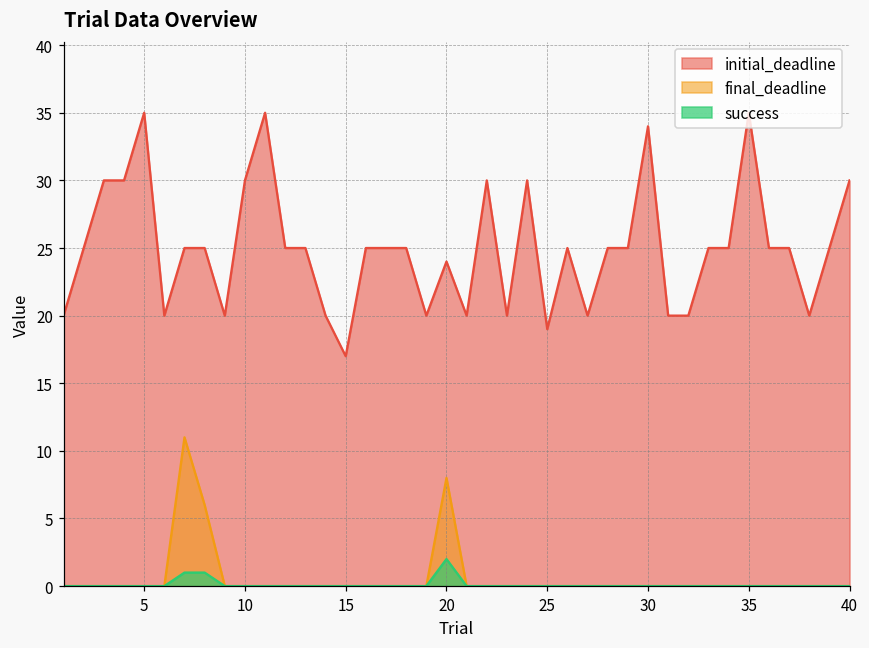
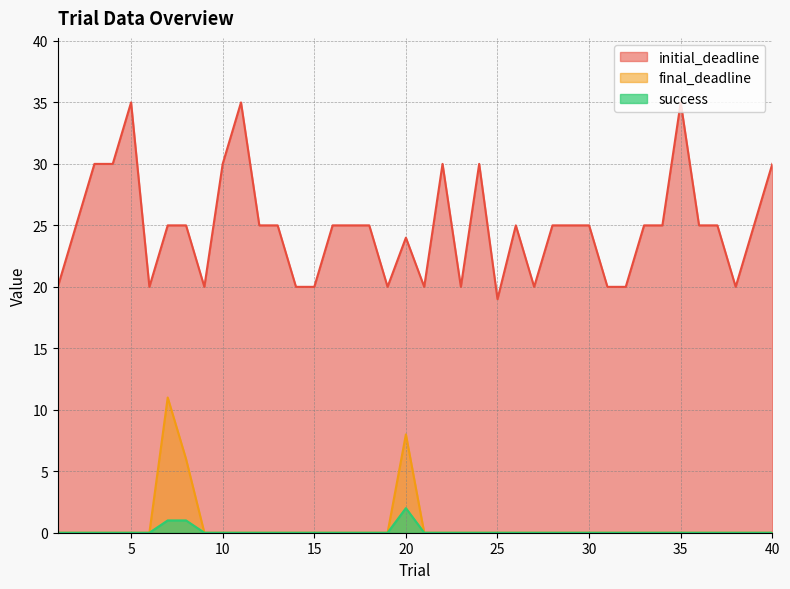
  {
    "initial_deadline": {
      "5": 35,
      "10": 30,
-     "15": 17,
+     "15": 20,
      "20": 24,
      "25": 19,
-     "30": 34,
+     "30": 25,
      "40": 30
    },
    "final_deadline": {
      "20": 8
    },
    "success": {
      "20": 2
    }
  }
